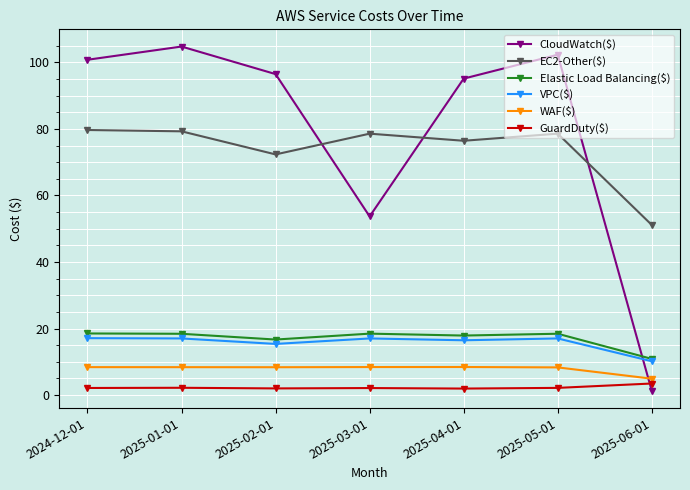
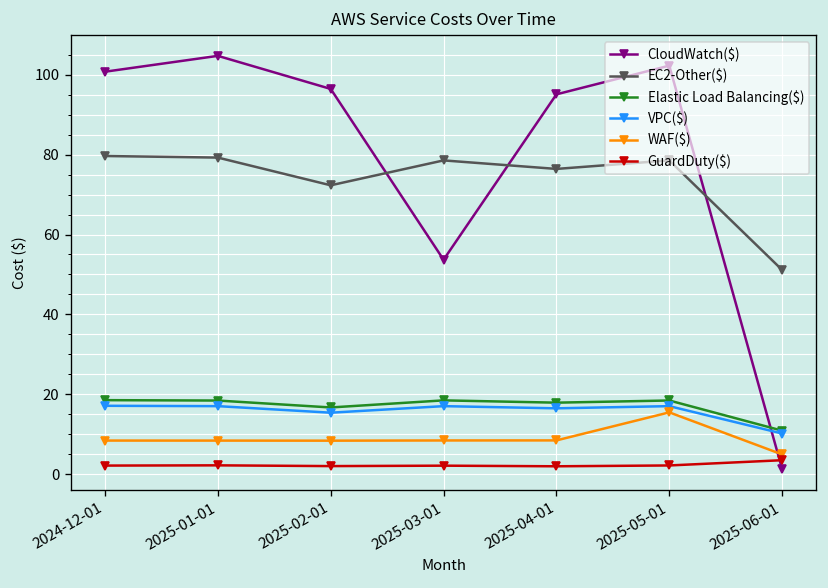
  {
    "CloudWatch($)": {
      "2024-12-01": 101,
      "2025-01-01": 105,
      "2025-02-01": 96,
      "2025-03-01": 54,
      "2025-04-01": 95,
      "2025-06-01": 1
    },
    "EC2-Other($)": {
      "2024-12-01": 80,
      "2025-01-01": 79,
      "2025-02-01": 72,
      "2025-03-01": 79,
      "2025-04-01": 76,
      "2025-06-01": 51
    },
    "Elastic Load Balancing($)": {
      "2024-12-01": 19,
      "2025-01-01": 18,
      "2025-02-01": 17,
      "2025-03-01": 18,
      "2025-04-01": 18,
      "2025-05-01": 18
    },
    "VPC($)": {
      "2024-12-01": 17,
      "2025-01-01": 17,
      "2025-02-01": 15,
      "2025-03-01": 17,
      "2025-04-01": 16,
      "2025-05-01": 17
    },
    "WAF($)": {
      "2024-12-01": 8,
      "2025-01-01": 8,
      "2025-02-01": 8,
      "2025-03-01": 8,
      "2025-04-01": 8,
-     "2025-05-01": 8,
+     "2025-05-01": 15,
      "2025-06-01": 5
    },
    "GuardDuty($)": {
      "2024-12-01": 2,
      "2025-01-01": 2,
      "2025-02-01": 2,
      "2025-03-01": 2,
      "2025-04-01": 2,
      "2025-05-01": 2,
      "2025-06-01": 3
    }
  }
